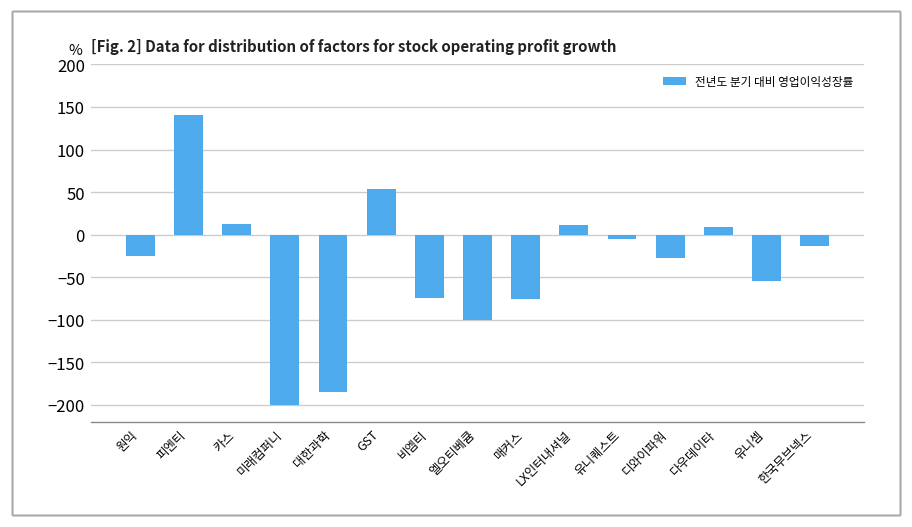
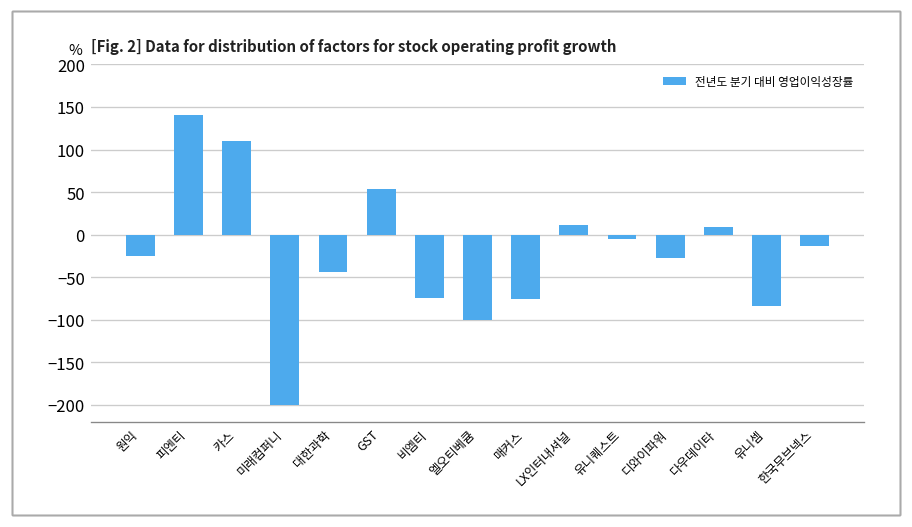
  {
    "원익": -30,
    "피엔티": 140,
-   "카스": 10,
+   "카스": 110,
    "미래컴퍼니": -200,
-   "대한과학": -190,
+   "대한과학": -40,
    "GST": 50,
    "비엠티": -70,
    "엘오티베큠": -100,
    "매커스": -80,
    "LX인터내셔널": 10,
    "유니퀘스트": -10,
    "디와이파워": -30,
    "다우데이타": 10,
-   "유니셈": -50,
+   "유니셈": -80,
    "한국무브넥스": -10
  }
